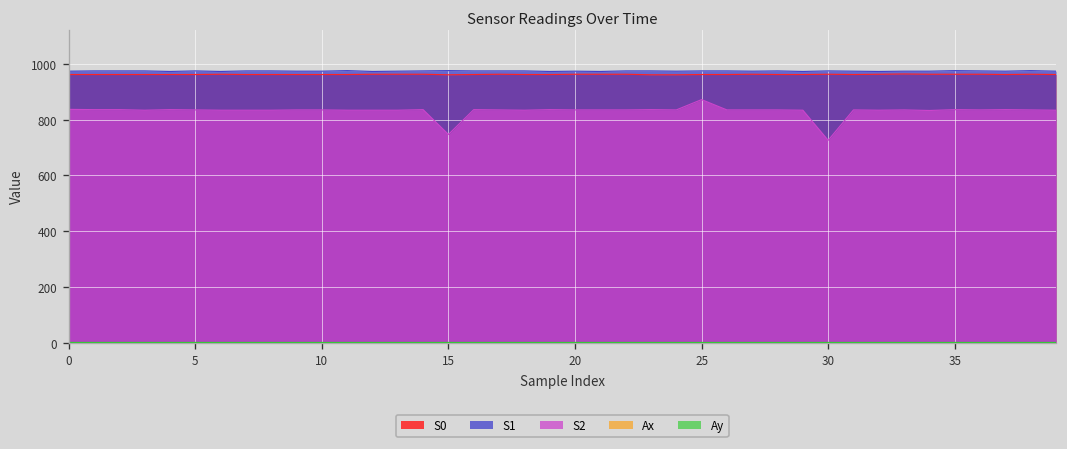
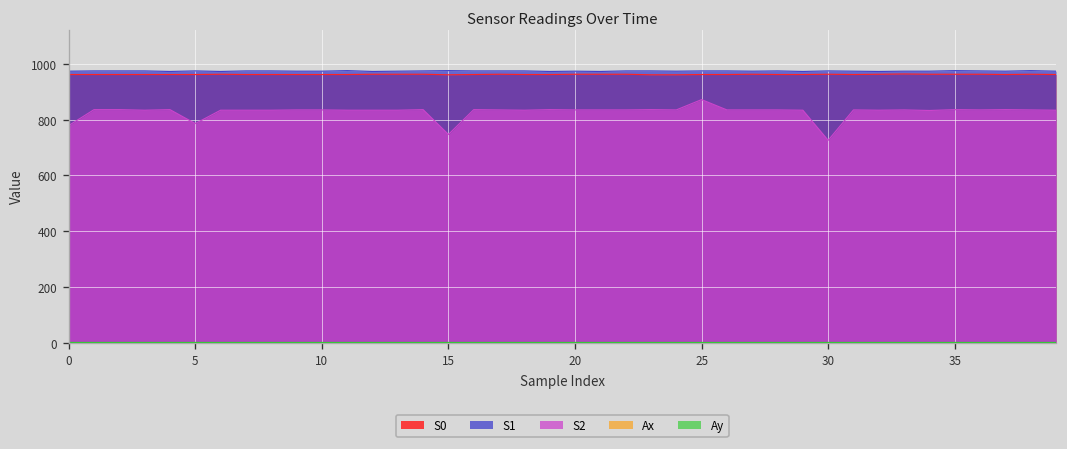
  {
    "S0": {
      "0": 960,
      "5": 960,
      "10": 960,
      "15": 960,
      "20": 960,
      "25": 960,
      "30": 960,
      "35": 960
    },
    "S1": {
      "0": 970,
      "5": 980,
      "10": 970,
      "15": 980,
      "20": 970,
      "25": 980,
      "30": 980,
      "35": 980
    },
    "S2": {
-     "0": 840,
-     "5": 840,
+     "0": 780,
+     "5": 790,
      "10": 840,
      "15": 750,
      "20": 840,
      "25": 870,
      "30": 730,
      "35": 840
    },
    "Ay": {
      "0": 0,
      "5": 0,
      "10": 0,
      "15": 0,
      "20": 0,
      "25": 0,
      "30": 0,
      "35": 0
    }
  }
